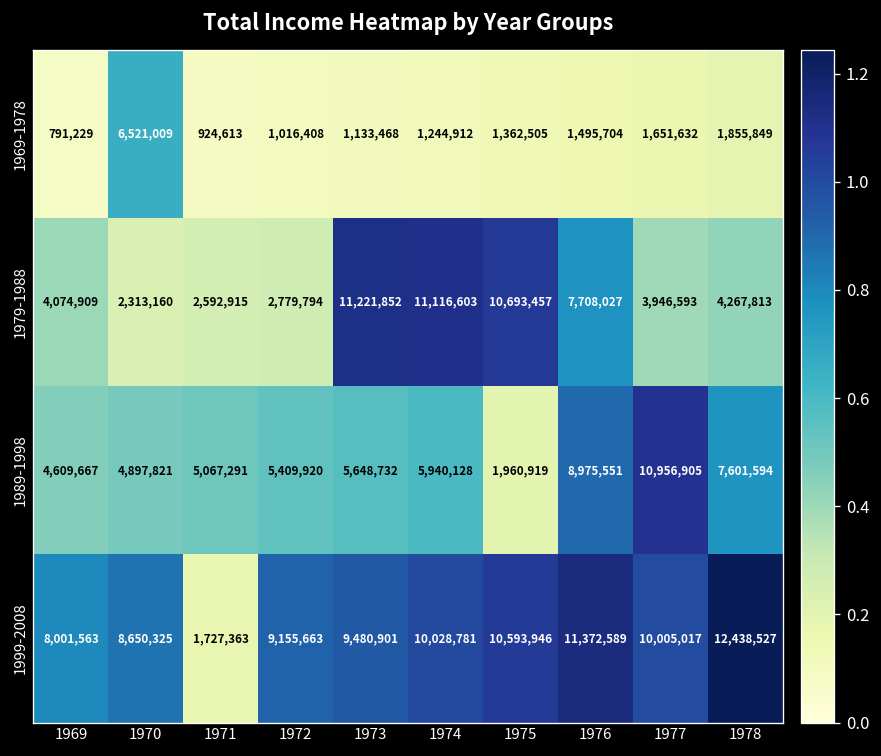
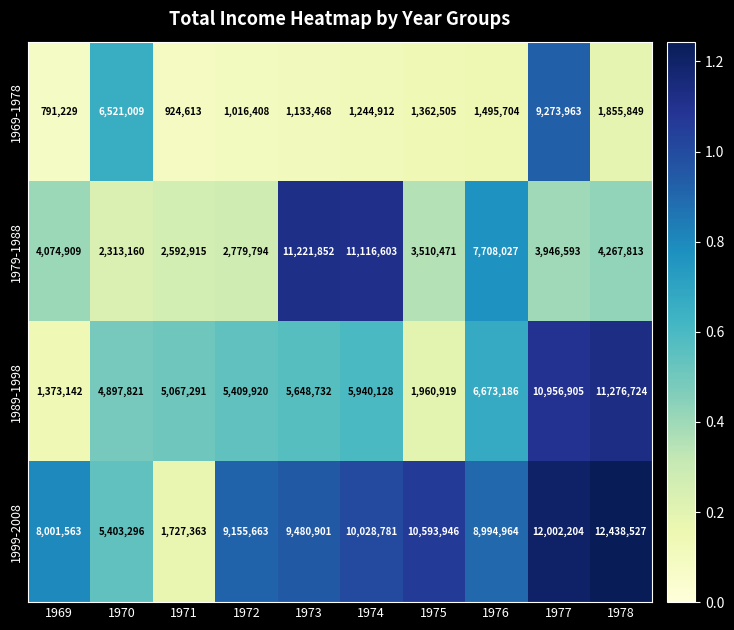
  {
    "1969-1978": {
      "1969": "791,229",
      "1970": "6,521,009",
      "1971": "924,613",
      "1972": "1,016,408",
      "1973": "1,133,468",
      "1974": "1,244,912",
      "1975": "1,362,505",
      "1976": "1,495,704",
-     "1977": "1,651,632",
+     "1977": "9,273,963",
      "1978": "1,855,849"
    },
    "1979-1988": {
      "1969": "4,074,909",
      "1970": "2,313,160",
      "1971": "2,592,915",
      "1972": "2,779,794",
      "1973": "11,221,852",
      "1974": "11,116,603",
-     "1975": "10,693,457",
+     "1975": "3,510,471",
      "1976": "7,708,027",
      "1977": "3,946,593",
      "1978": "4,267,813"
    },
    "1989-1998": {
-     "1969": "4,609,667",
+     "1969": "1,373,142",
      "1970": "4,897,821",
      "1971": "5,067,291",
      "1972": "5,409,920",
      "1973": "5,648,732",
      "1974": "5,940,128",
      "1975": "1,960,919",
-     "1976": "8,975,551",
+     "1976": "6,673,186",
      "1977": "10,956,905",
-     "1978": "7,601,594"
+     "1978": "11,276,724"
    },
    "1999-2008": {
      "1969": "8,001,563",
-     "1970": "8,650,325",
+     "1970": "5,403,296",
      "1971": "1,727,363",
      "1972": "9,155,663",
      "1973": "9,480,901",
      "1974": "10,028,781",
      "1975": "10,593,946",
-     "1976": "11,372,589",
-     "1977": "10,005,017",
+     "1976": "8,994,964",
+     "1977": "12,002,204",
      "1978": "12,438,527"
    }
  }
